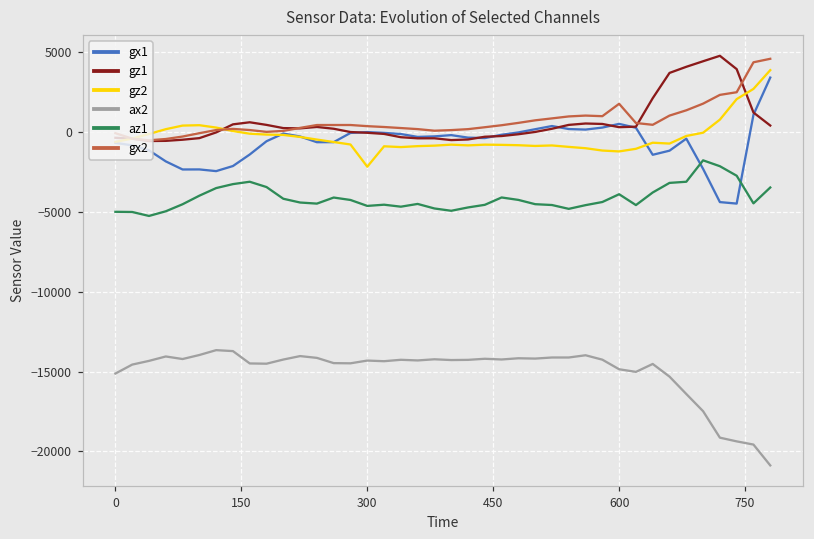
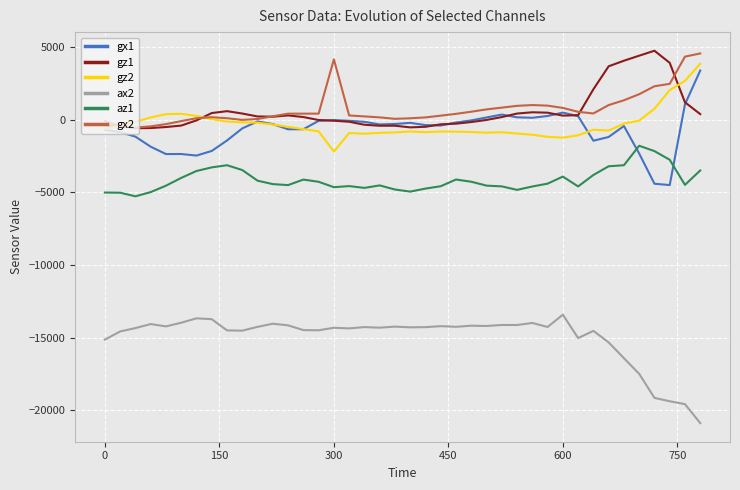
  {
    "gx1": {
      "600": 500
    },
    "gz1": {
      "600": 300
    },
    "gz2": {
      "300": -2200,
      "600": -1200
    },
    "ax2": {
      "0": -15100,
      "300": -14300,
-     "600": -14900
+     "600": -13400
    },
    "az1": {
      "0": -5000,
      "300": -4600,
      "600": -3900
    },
    "gx2": {
-     "300": 400,
-     "600": 1800
+     "300": 4200,
+     "600": 800
    }
  }
